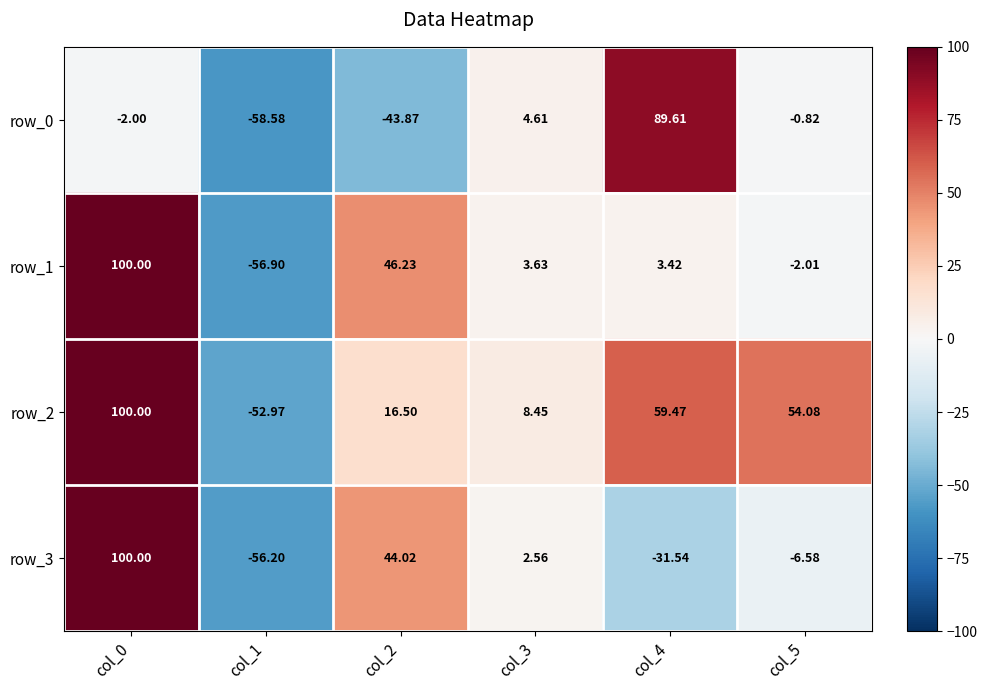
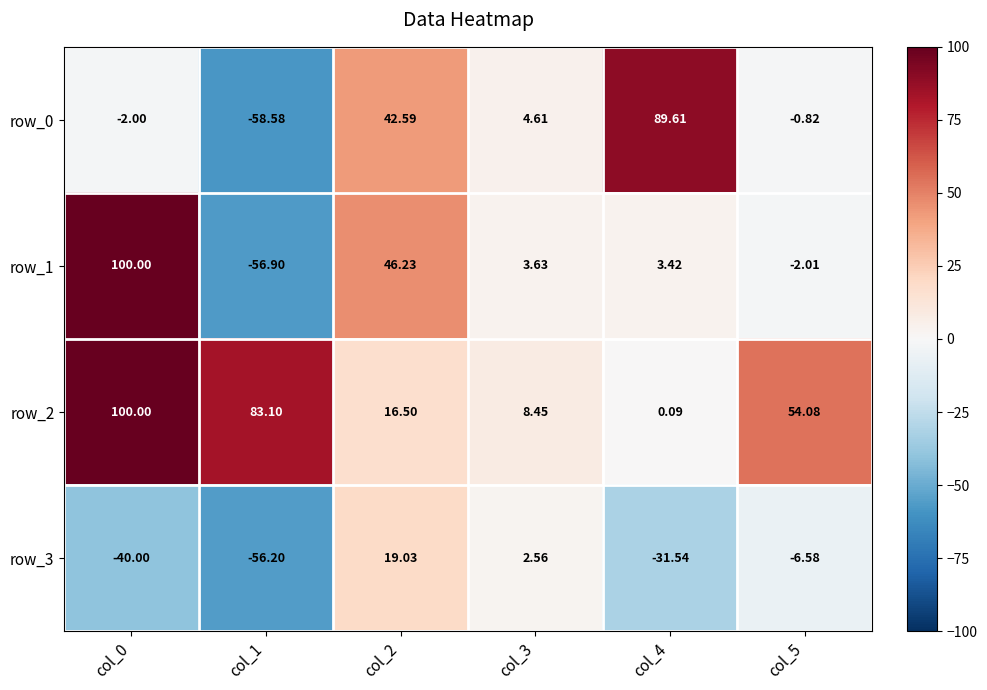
  {
    "row_0": {
      "col_0": -2.00,
      "col_1": -58.58,
-     "col_2": -43.87,
+     "col_2": 42.59,
      "col_3": 4.61,
      "col_4": 89.61,
      "col_5": -0.82
    },
    "row_1": {
      "col_0": 100.00,
      "col_1": -56.90,
      "col_2": 46.23,
      "col_3": 3.63,
      "col_4": 3.42,
      "col_5": -2.01
    },
    "row_2": {
      "col_0": 100.00,
-     "col_1": -52.97,
+     "col_1": 83.10,
      "col_2": 16.50,
      "col_3": 8.45,
-     "col_4": 59.47,
+     "col_4": 0.09,
      "col_5": 54.08
    },
    "row_3": {
-     "col_0": 100.00,
+     "col_0": -40.00,
      "col_1": -56.20,
-     "col_2": 44.02,
+     "col_2": 19.03,
      "col_3": 2.56,
      "col_4": -31.54,
      "col_5": -6.58
    }
  }
